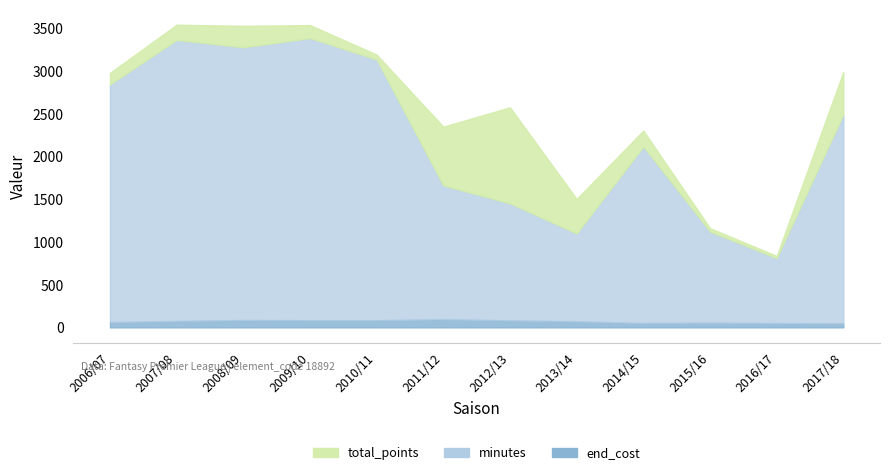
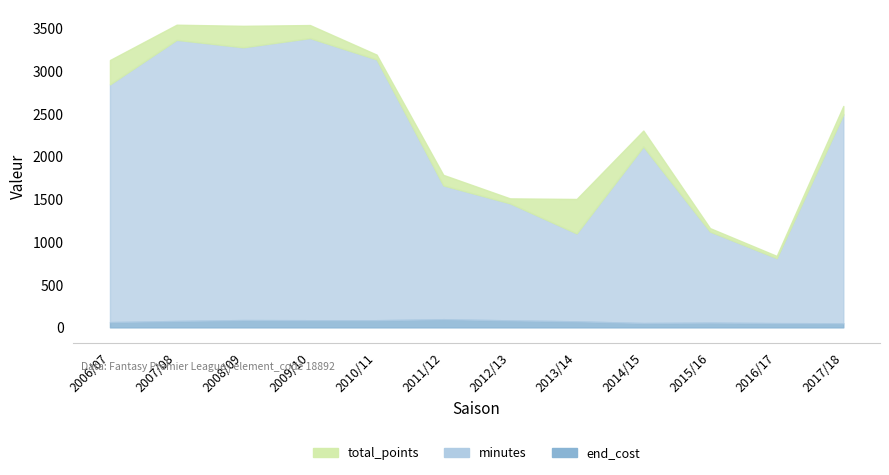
  {
    "total_points": {
-     "2006/07": 100,
+     "2006/07": 300,
      "2007/08": 200,
      "2008/09": 300,
      "2009/10": 200,
      "2010/11": 100,
-     "2011/12": 700,
-     "2012/13": 1100,
+     "2011/12": 100,
+     "2012/13": 100,
      "2013/14": 400,
      "2014/15": 200,
      "2015/16": 0,
-     "2017/18": 500
+     "2017/18": 100
    }
  }
